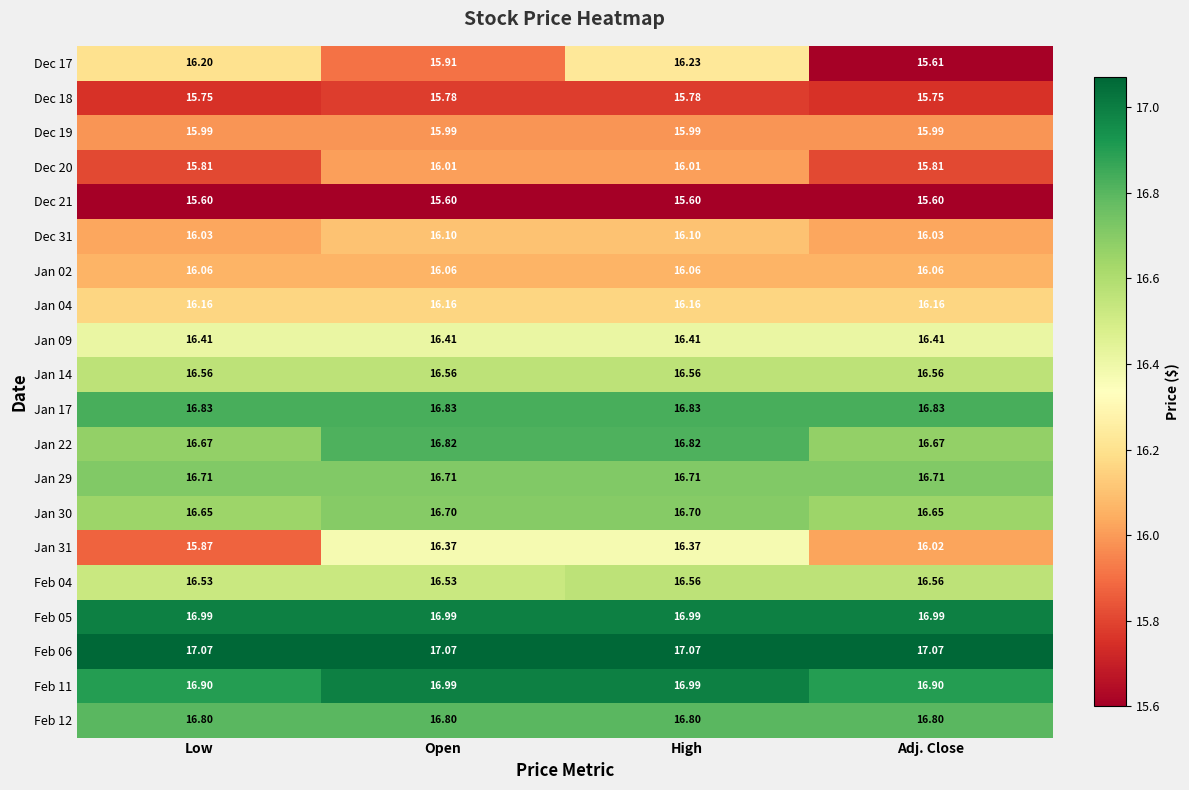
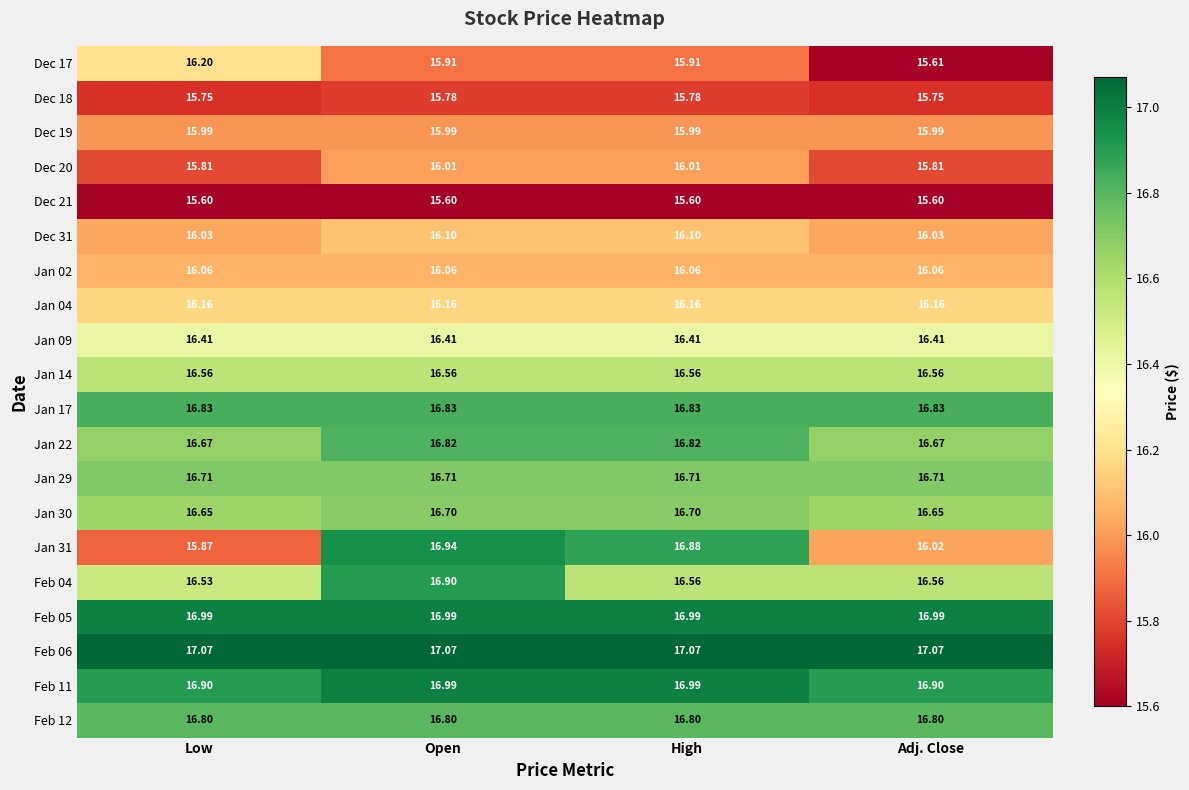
  {
    "Dec 17": {
      "Low": 16.20,
      "Open": 15.91,
-     "High": 16.23,
+     "High": 15.91,
      "Adj. Close": 15.61
    },
    "Dec 18": {
      "Low": 15.75,
      "Open": 15.78,
      "High": 15.78,
      "Adj. Close": 15.75
    },
    "Dec 19": {
      "Low": 15.99,
      "Open": 15.99,
      "High": 15.99,
      "Adj. Close": 15.99
    },
    "Dec 20": {
      "Low": 15.81,
      "Open": 16.01,
      "High": 16.01,
      "Adj. Close": 15.81
    },
    "Dec 21": {
      "Low": 15.60,
      "Open": 15.60,
      "High": 15.60,
      "Adj. Close": 15.60
    },
    "Dec 31": {
      "Low": 16.03,
      "Open": 16.10,
      "High": 16.10,
      "Adj. Close": 16.03
    },
    "Jan 02": {
      "Low": 16.06,
      "Open": 16.06,
      "High": 16.06,
      "Adj. Close": 16.06
    },
    "Jan 04": {
      "Low": 16.16,
      "Open": 16.16,
      "High": 16.16,
      "Adj. Close": 16.16
    },
    "Jan 09": {
      "Low": 16.41,
      "Open": 16.41,
      "High": 16.41,
      "Adj. Close": 16.41
    },
    "Jan 14": {
      "Low": 16.56,
      "Open": 16.56,
      "High": 16.56,
      "Adj. Close": 16.56
    },
    "Jan 17": {
      "Low": 16.83,
      "Open": 16.83,
      "High": 16.83,
      "Adj. Close": 16.83
    },
    "Jan 22": {
      "Low": 16.67,
      "Open": 16.82,
      "High": 16.82,
      "Adj. Close": 16.67
    },
    "Jan 29": {
      "Low": 16.71,
      "Open": 16.71,
      "High": 16.71,
      "Adj. Close": 16.71
    },
    "Jan 30": {
      "Low": 16.65,
      "Open": 16.70,
      "High": 16.70,
      "Adj. Close": 16.65
    },
    "Jan 31": {
      "Low": 15.87,
-     "Open": 16.37,
-     "High": 16.37,
+     "Open": 16.94,
+     "High": 16.88,
      "Adj. Close": 16.02
    },
    "Feb 04": {
      "Low": 16.53,
-     "Open": 16.53,
+     "Open": 16.90,
      "High": 16.56,
      "Adj. Close": 16.56
    },
    "Feb 05": {
      "Low": 16.99,
      "Open": 16.99,
      "High": 16.99,
      "Adj. Close": 16.99
    },
    "Feb 06": {
      "Low": 17.07,
      "Open": 17.07,
      "High": 17.07,
      "Adj. Close": 17.07
    },
    "Feb 11": {
      "Low": 16.90,
      "Open": 16.99,
      "High": 16.99,
      "Adj. Close": 16.90
    },
    "Feb 12": {
      "Low": 16.80,
      "Open": 16.80,
      "High": 16.80,
      "Adj. Close": 16.80
    }
  }
